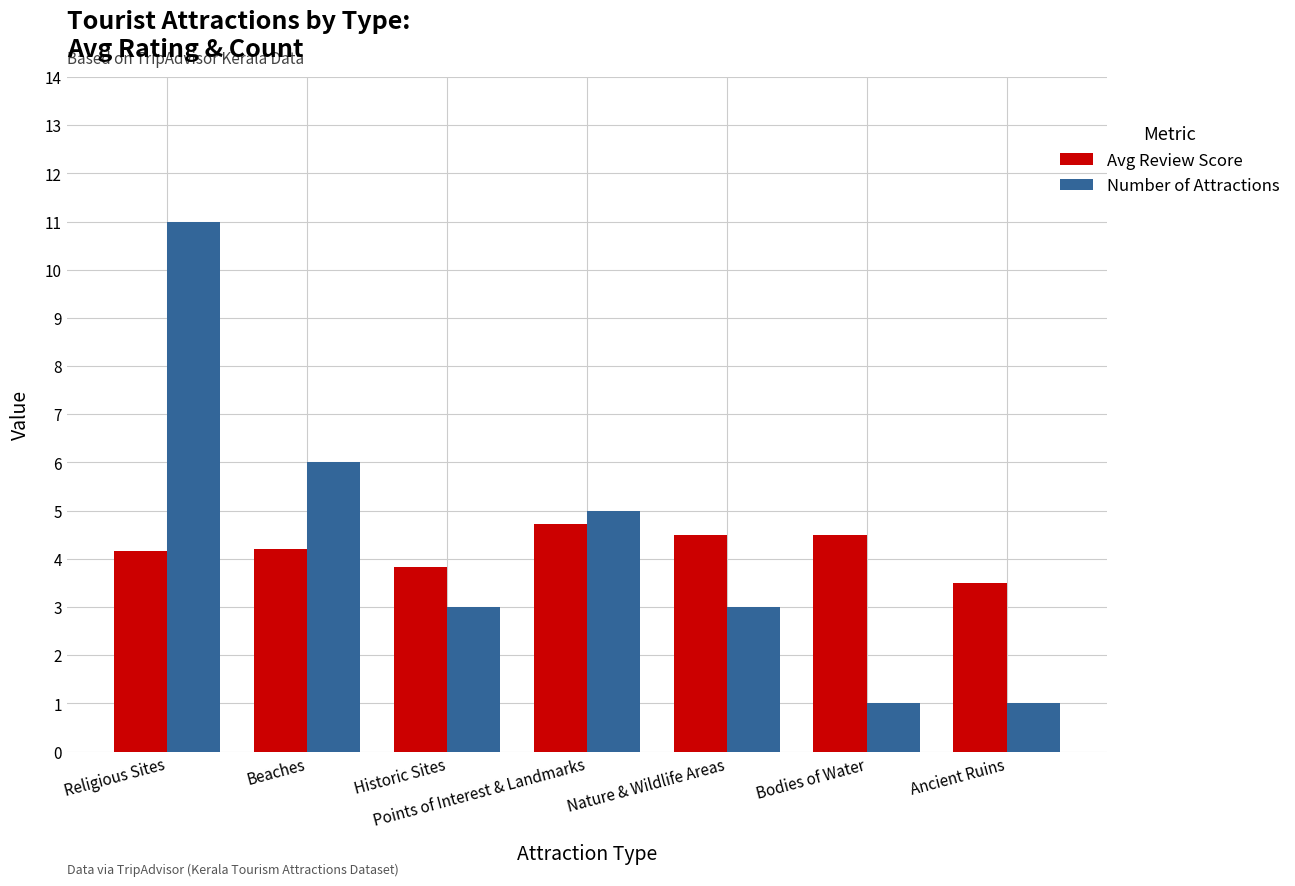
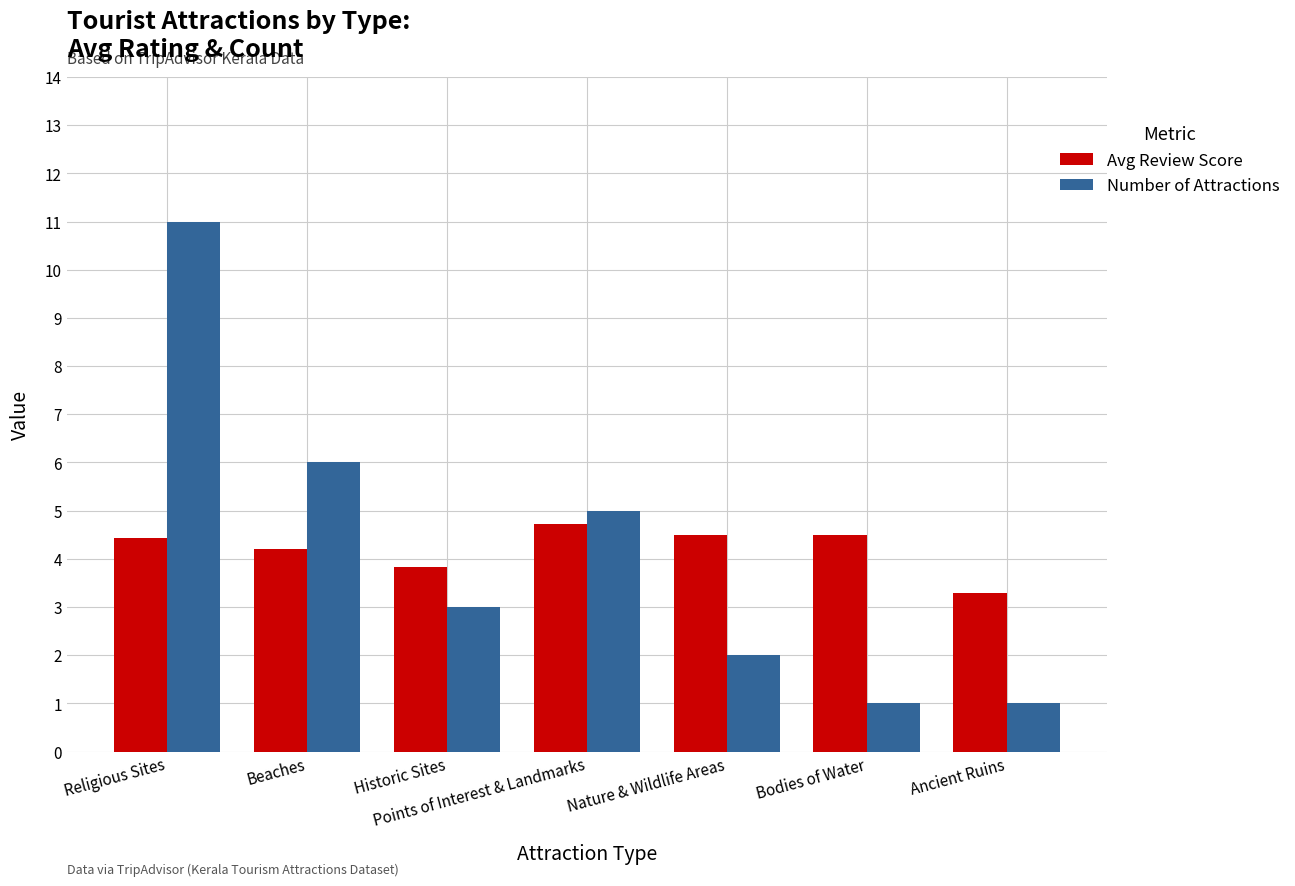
  {
    "Avg Review Score": {
-     "Religious Sites": 4.2,
+     "Religious Sites": 4.4,
      "Beaches": 4.2,
      "Historic Sites": 3.8,
      "Points of Interest & Landmarks": 4.7,
      "Nature & Wildlife Areas": 4.5,
      "Bodies of Water": 4.5,
-     "Ancient Ruins": 3.5
+     "Ancient Ruins": 3.3
    },
    "Number of Attractions": {
      "Religious Sites": 11,
      "Beaches": 6,
      "Historic Sites": 3,
      "Points of Interest & Landmarks": 5,
-     "Nature & Wildlife Areas": 3,
+     "Nature & Wildlife Areas": 2,
      "Bodies of Water": 1,
      "Ancient Ruins": 1
    }
  }
